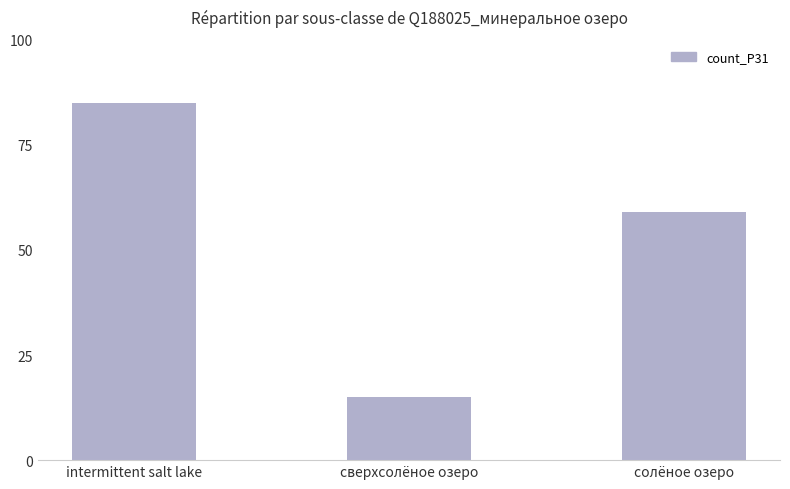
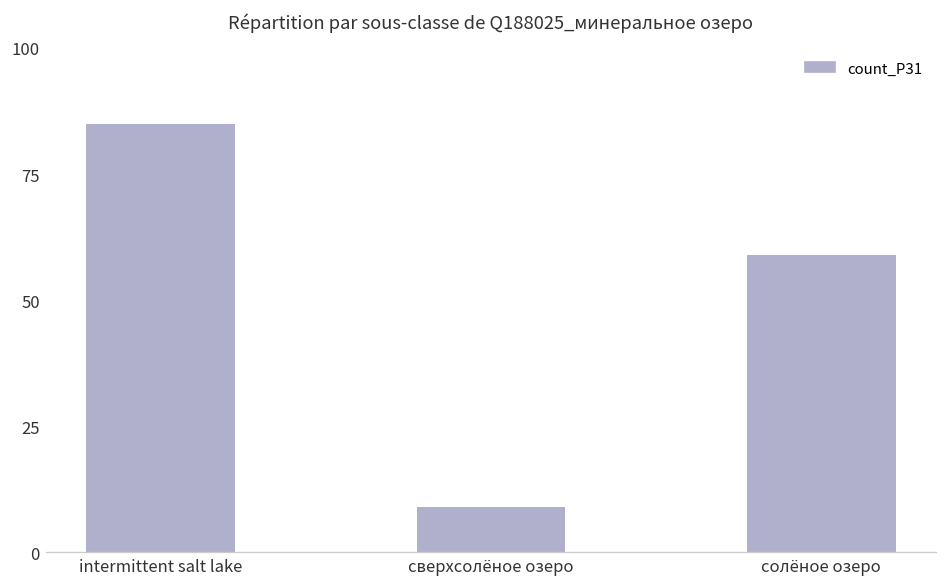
  {
    "intermittent salt lake": 85,
-   "сверхсолёное озеро": 15,
+   "сверхсолёное озеро": 9,
    "солёное озеро": 59
  }
